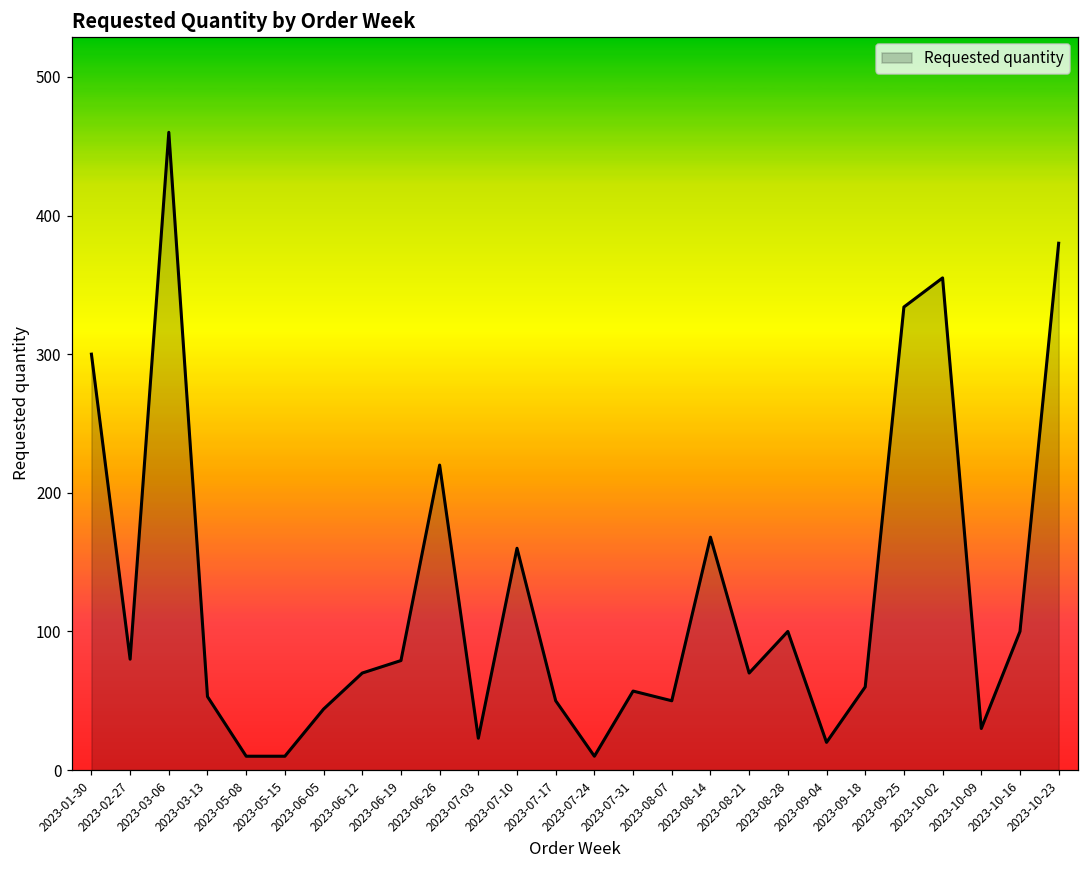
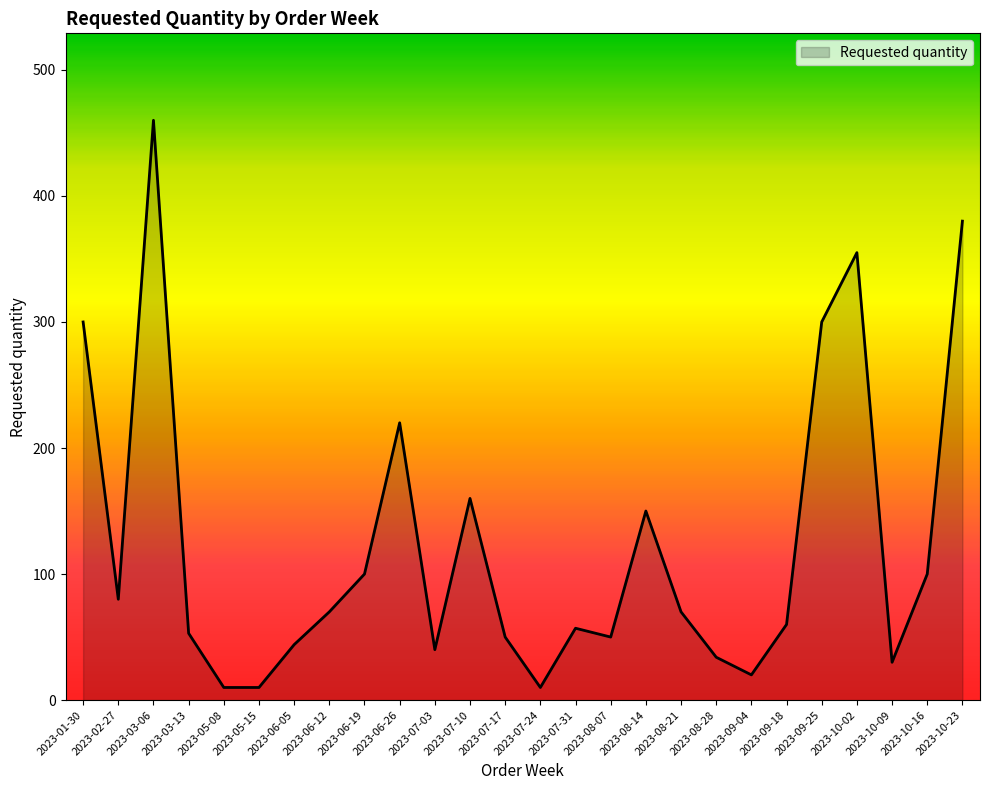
  {
    "2023-01-30": 300,
    "2023-02-27": 80,
    "2023-03-06": 460,
    "2023-03-13": 53,
    "2023-05-08": 10,
    "2023-05-15": 10,
    "2023-06-05": 44,
    "2023-06-12": 70,
-   "2023-06-19": 79,
+   "2023-06-19": 100,
    "2023-06-26": 220,
-   "2023-07-03": 23,
+   "2023-07-03": 40,
    "2023-07-10": 160,
    "2023-07-17": 50,
    "2023-07-24": 10,
    "2023-07-31": 57,
    "2023-08-07": 50,
-   "2023-08-14": 168,
+   "2023-08-14": 150,
    "2023-08-21": 70,
-   "2023-08-28": 100,
+   "2023-08-28": 34,
    "2023-09-04": 20,
    "2023-09-18": 60,
-   "2023-09-25": 334,
+   "2023-09-25": 300,
    "2023-10-02": 355,
    "2023-10-09": 30,
    "2023-10-16": 100,
    "2023-10-23": 380
  }
